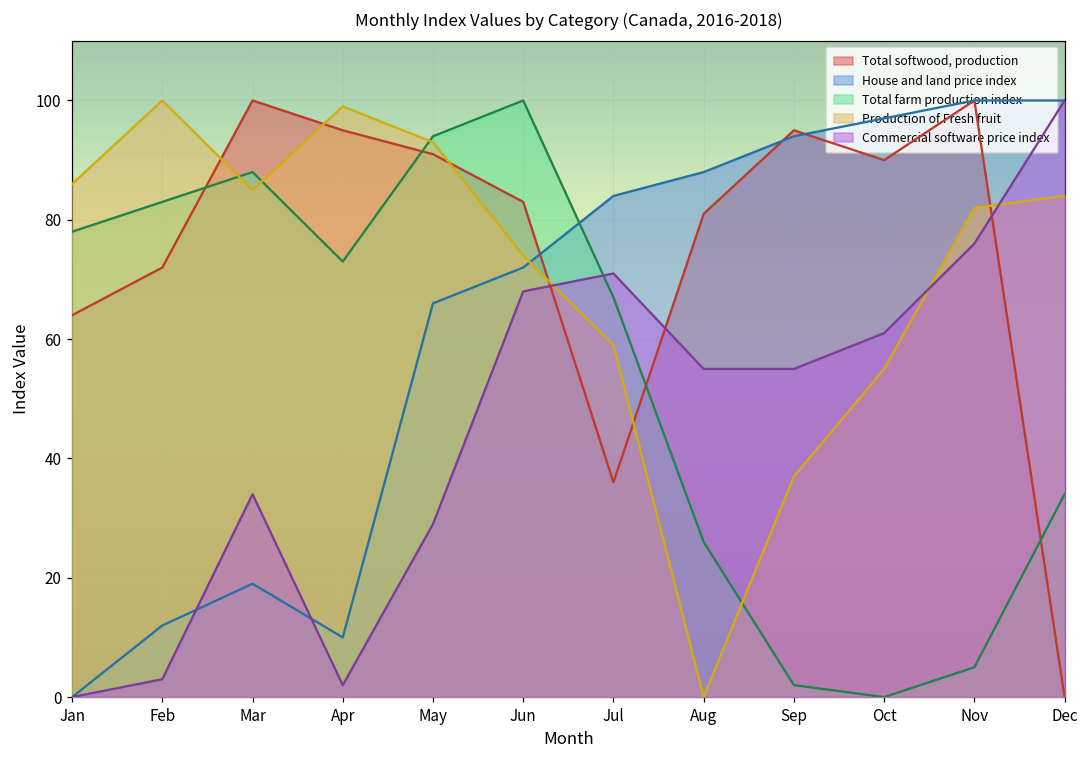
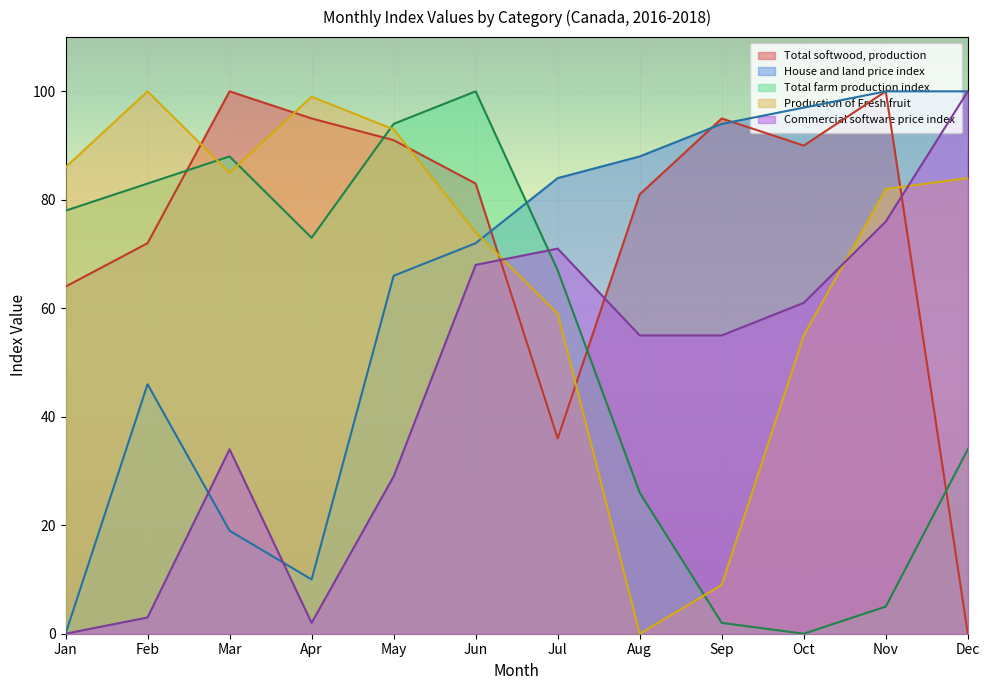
  {
    "Total softwood, production": {
      "Jan": 64,
      "Feb": 72,
      "Mar": 100,
      "Apr": 95,
      "May": 91,
      "Jun": 83,
      "Jul": 36,
      "Aug": 81,
      "Sep": 95,
      "Oct": 90,
      "Dec": 0
    },
    "House and land price index": {
-     "Feb": 12,
+     "Feb": 46,
      "Mar": 19,
      "Apr": 10,
      "May": 66,
      "Jun": 72,
      "Jul": 84,
      "Aug": 88,
      "Sep": 94
    },
    "Total farm production index": {
      "Jan": 78,
      "Feb": 83,
      "Mar": 88,
      "Apr": 73,
      "May": 94,
      "Jun": 100,
      "Jul": 67,
      "Aug": 26,
      "Sep": 2,
      "Oct": 0,
      "Nov": 5,
      "Dec": 34
    },
    "Production of Fresh fruit": {
      "Jan": 86,
      "Feb": 100,
      "Mar": 85,
      "Apr": 99,
      "May": 93,
      "Jun": 74,
      "Jul": 59,
      "Aug": 0,
-     "Sep": 37,
+     "Sep": 9,
      "Oct": 55,
      "Nov": 82,
      "Dec": 84
    },
    "Commercial software price index": {
      "Feb": 3,
      "Mar": 34,
      "Apr": 2,
      "May": 29,
      "Jun": 68,
      "Jul": 71,
      "Aug": 55,
      "Sep": 55,
      "Oct": 61,
      "Nov": 76
    }
  }
